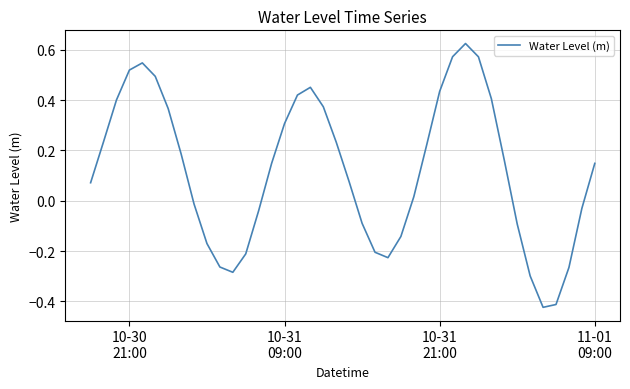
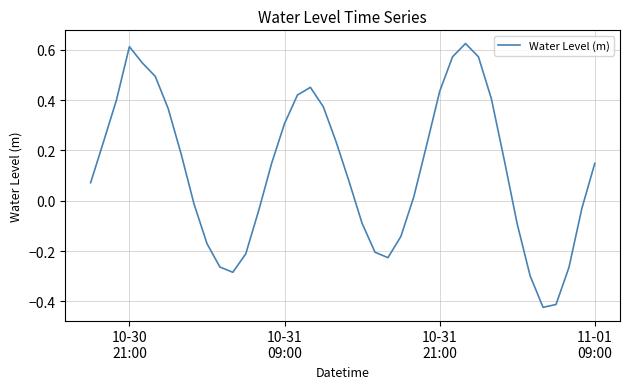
  {
-   "10-30 21:00": 0.52,
+   "10-30 21:00": 0.61,
    "10-31 09:00": 0.31,
    "10-31 21:00": 0.43,
    "11-01 09:00": 0.15
  }
